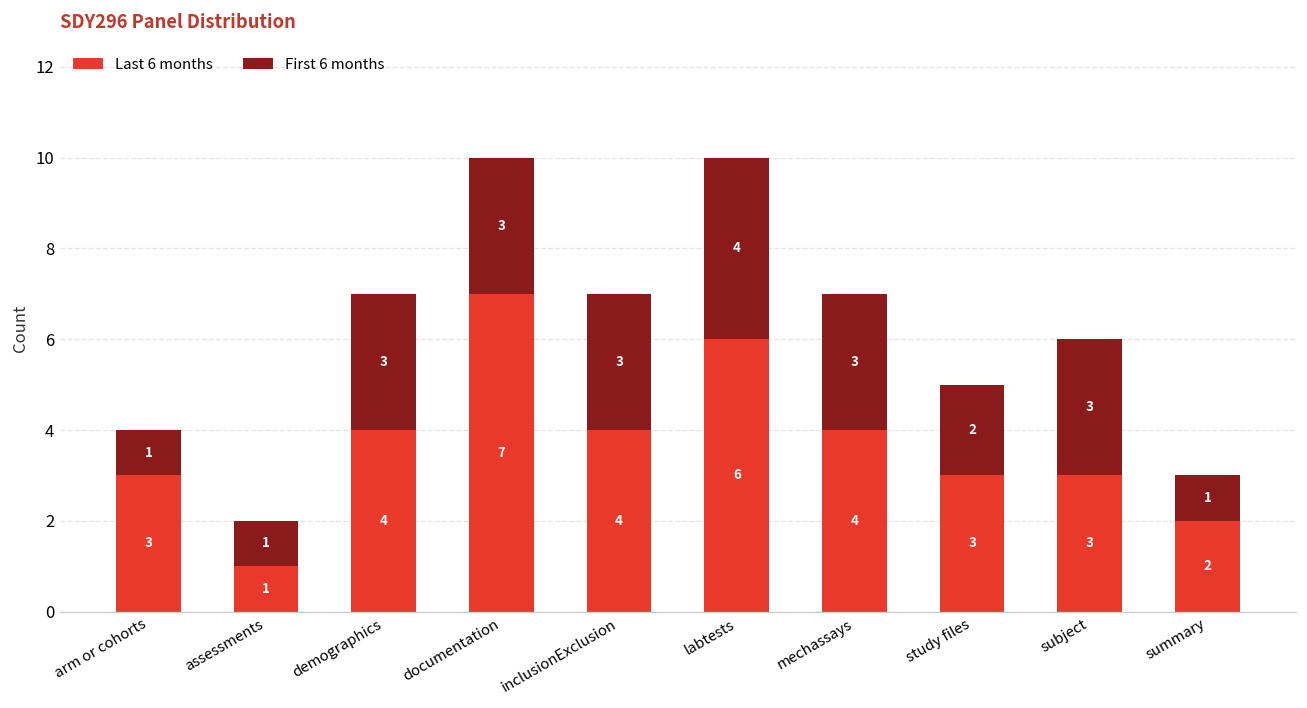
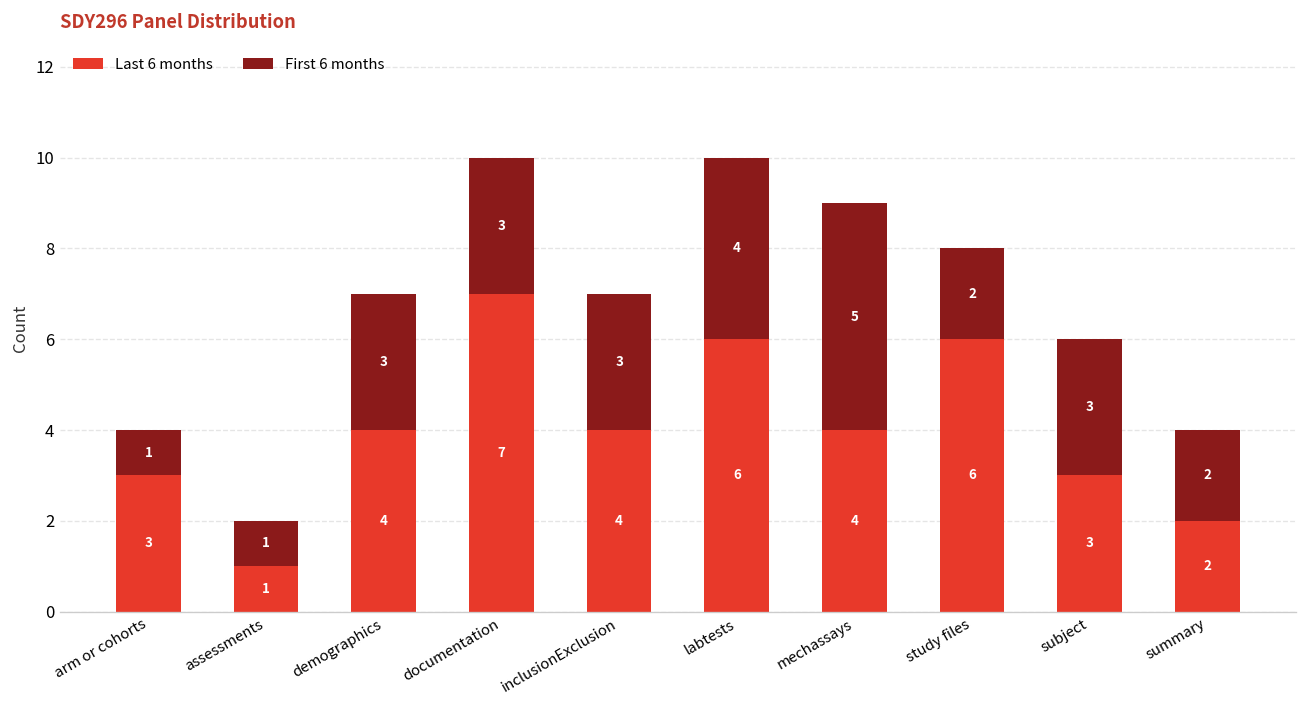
  {
    "Last 6 months": {
      "arm or cohorts": 3,
      "assessments": 1,
      "demographics": 4,
      "documentation": 7,
      "inclusionExclusion": 4,
      "labtests": 6,
      "mechassays": 4,
-     "study files": 3,
+     "study files": 6,
      "subject": 3,
      "summary": 2
    },
    "First 6 months": {
      "arm or cohorts": 1,
      "assessments": 1,
      "demographics": 3,
      "documentation": 3,
      "inclusionExclusion": 3,
      "labtests": 4,
-     "mechassays": 3,
+     "mechassays": 5,
      "study files": 2,
      "subject": 3,
-     "summary": 1
+     "summary": 2
    }
  }
